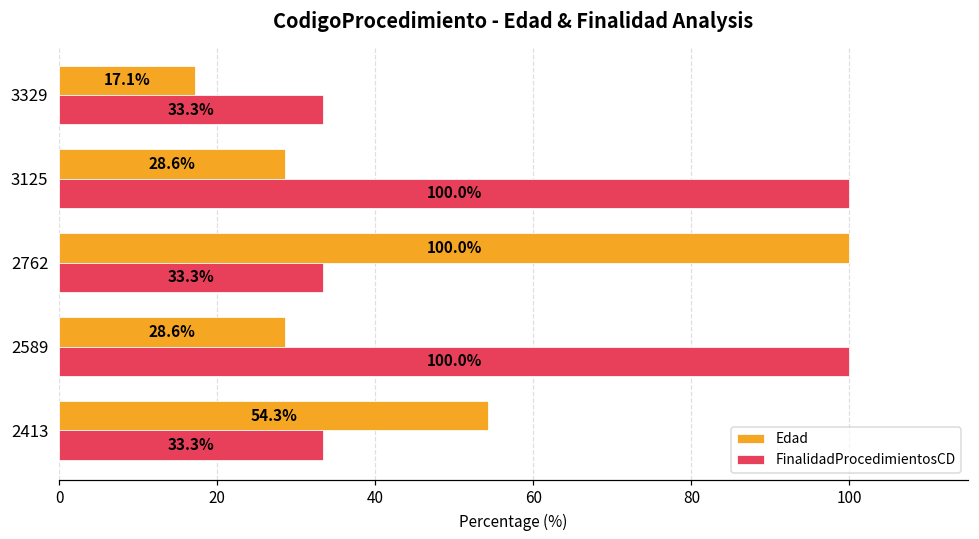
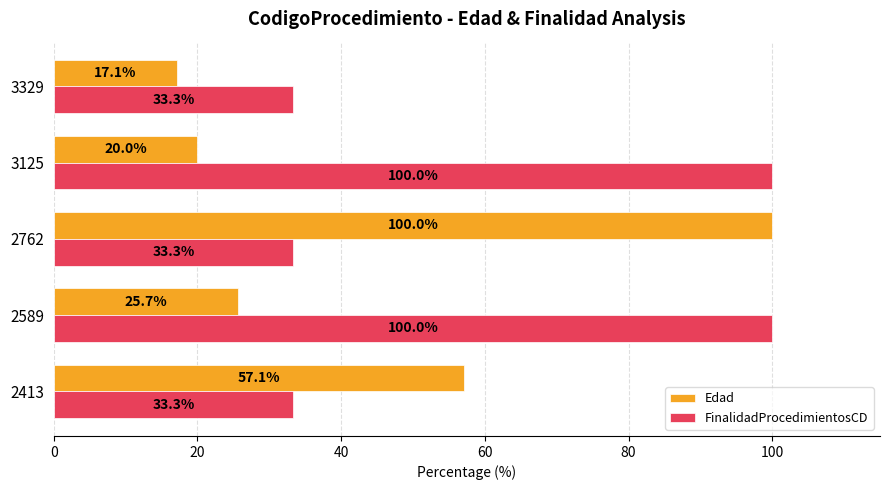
  {
    "Edad": {
      "3329": "17.1%",
-     "3125": "28.6%",
+     "3125": "20.0%",
      "2762": "100.0%",
-     "2589": "28.6%",
-     "2413": "54.3%"
+     "2589": "25.7%",
+     "2413": "57.1%"
    },
    "FinalidadProcedimientosCD": {
      "3329": "33.3%",
      "3125": "100.0%",
      "2762": "33.3%",
      "2589": "100.0%",
      "2413": "33.3%"
    }
  }
